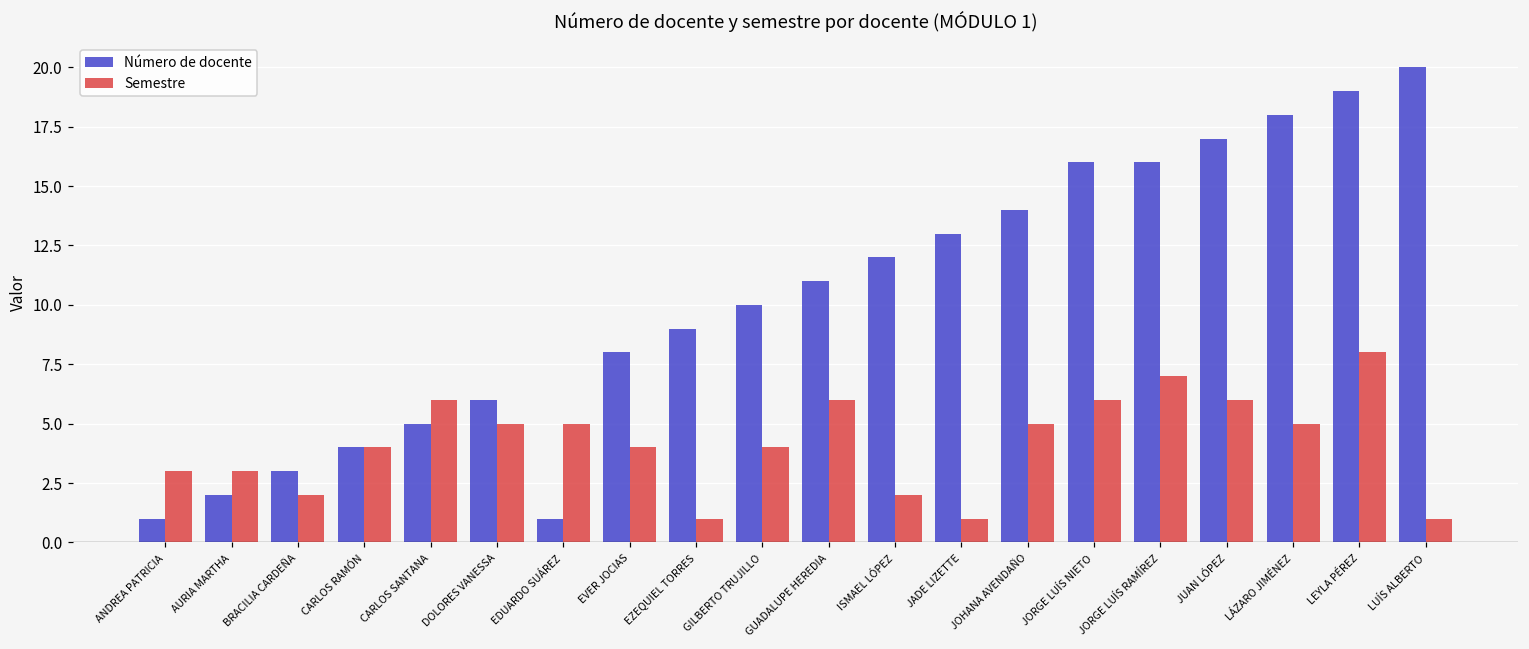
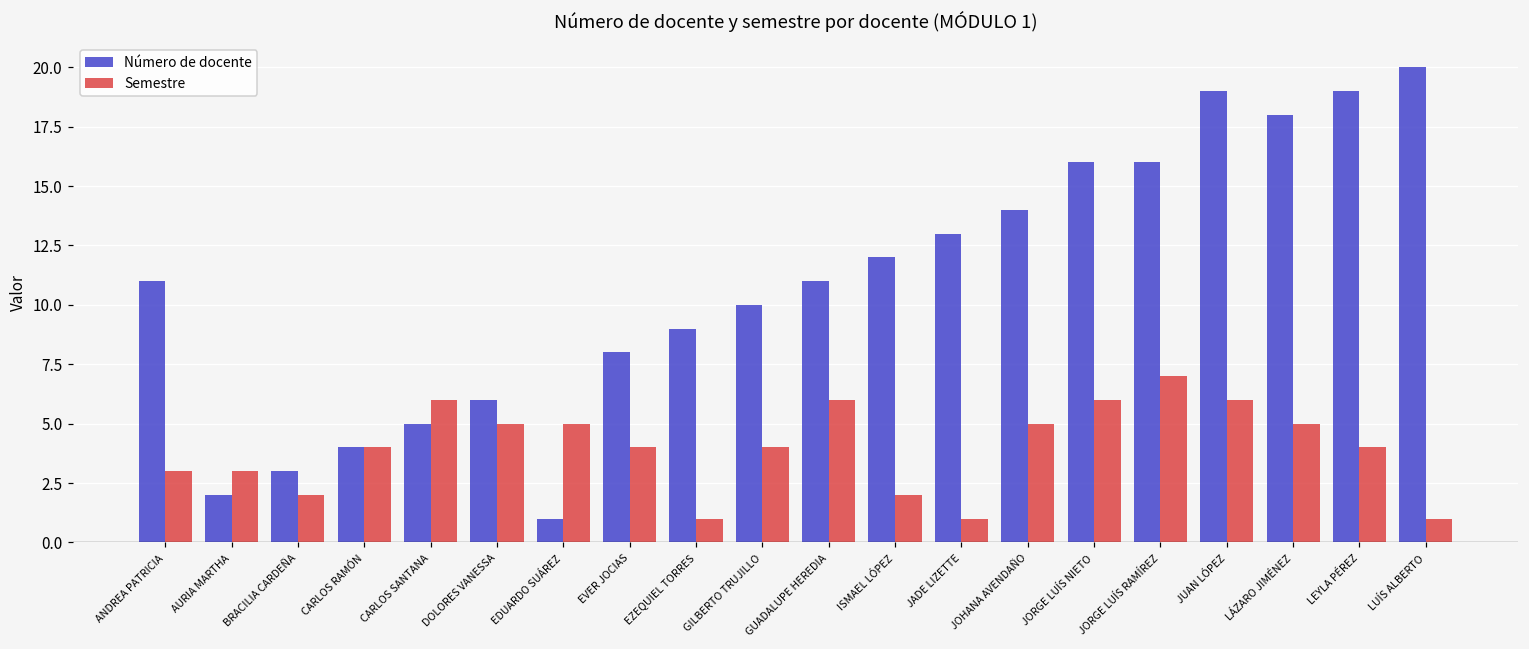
  {
    "Número de docente": {
-     "ANDREA PATRICIA": 1,
+     "ANDREA PATRICIA": 11,
      "AURIA MARTHA": 2,
      "BRACILIA CARDEÑA": 3,
      "CARLOS RAMÓN": 4,
      "CARLOS SANTANA": 5,
      "DOLORES VANESSA": 6,
      "EDUARDO SUÁREZ": 1,
      "EVER JOCIAS": 8,
      "EZEQUIEL TORRES": 9,
      "GILBERTO TRUJILLO": 10,
      "GUADALUPE HEREDIA": 11,
      "ISMAEL LÓPEZ": 12,
      "JADE LIZETTE": 13,
      "JOHANA AVENDAÑO": 14,
      "JORGE LUÍS NIETO": 16,
      "JORGE LUÍS RAMÍREZ": 16,
-     "JUAN LÓPEZ": 17,
+     "JUAN LÓPEZ": 19,
      "LÁZARO JIMÉNEZ": 18,
      "LEYLA PÉREZ": 19,
      "LUÍS ALBERTO": 20
    },
    "Semestre": {
      "ANDREA PATRICIA": 3,
      "AURIA MARTHA": 3,
      "BRACILIA CARDEÑA": 2,
      "CARLOS RAMÓN": 4,
      "CARLOS SANTANA": 6,
      "DOLORES VANESSA": 5,
      "EDUARDO SUÁREZ": 5,
      "EVER JOCIAS": 4,
      "EZEQUIEL TORRES": 1,
      "GILBERTO TRUJILLO": 4,
      "GUADALUPE HEREDIA": 6,
      "ISMAEL LÓPEZ": 2,
      "JADE LIZETTE": 1,
      "JOHANA AVENDAÑO": 5,
      "JORGE LUÍS NIETO": 6,
      "JORGE LUÍS RAMÍREZ": 7,
      "JUAN LÓPEZ": 6,
      "LÁZARO JIMÉNEZ": 5,
-     "LEYLA PÉREZ": 8,
+     "LEYLA PÉREZ": 4,
      "LUÍS ALBERTO": 1
    }
  }
